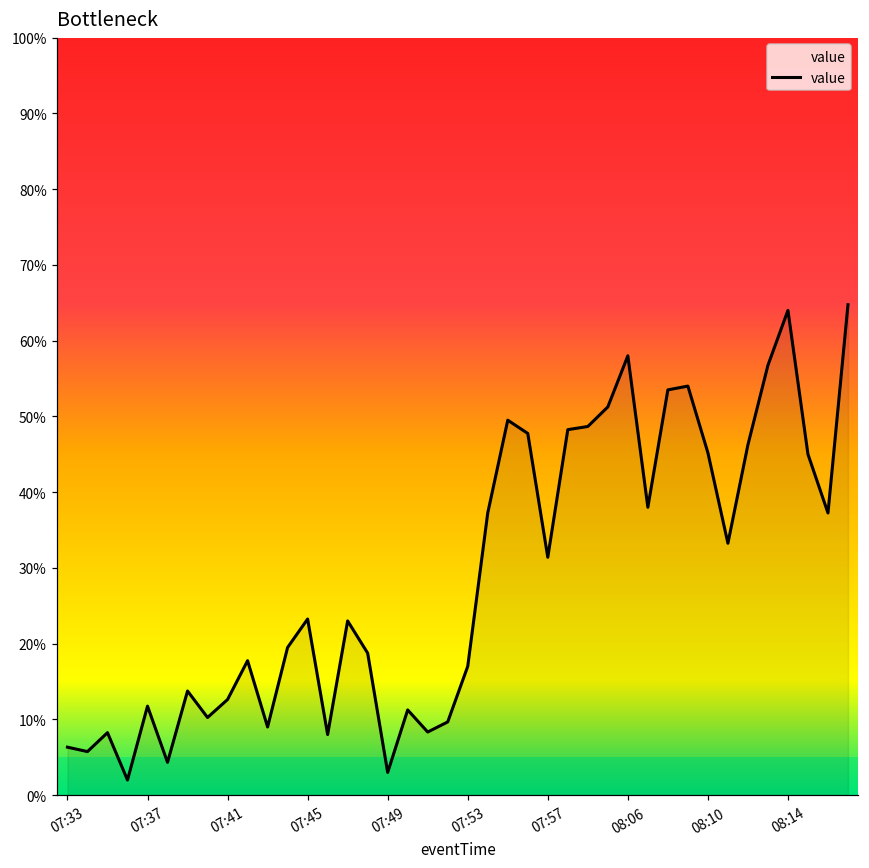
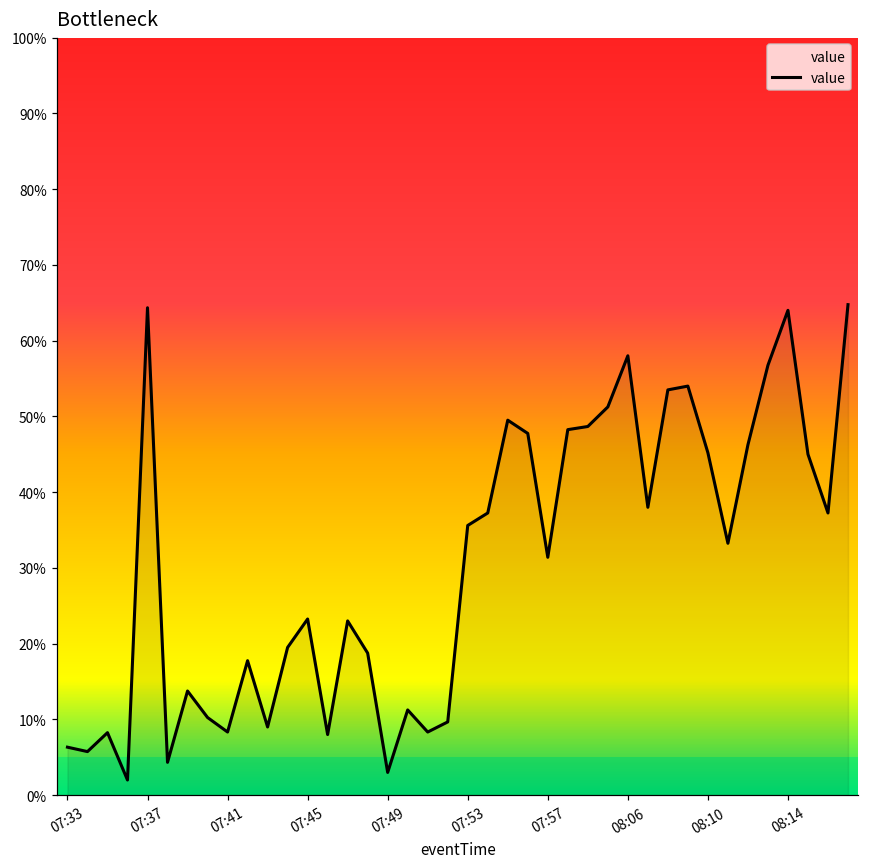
  {
    "07:33": "6%",
-   "07:37": "12%",
-   "07:41": "13%",
+   "07:37": "64%",
+   "07:41": "8%",
    "07:45": "23%",
-   "07:53": "17%",
+   "07:53": "36%",
    "07:57": "31%",
    "08:06": "58%",
    "08:10": "45%",
    "08:14": "64%"
  }
